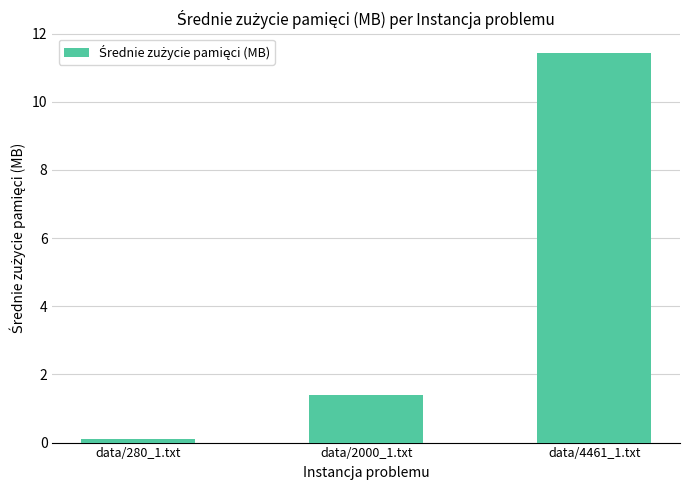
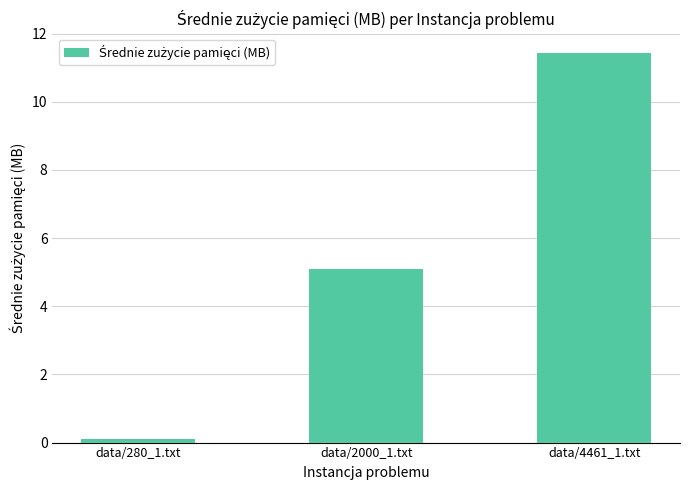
  {
    "data/280_1.txt": 0.1,
-   "data/2000_1.txt": 1.4,
+   "data/2000_1.txt": 5.1,
    "data/4461_1.txt": 11.4
  }
